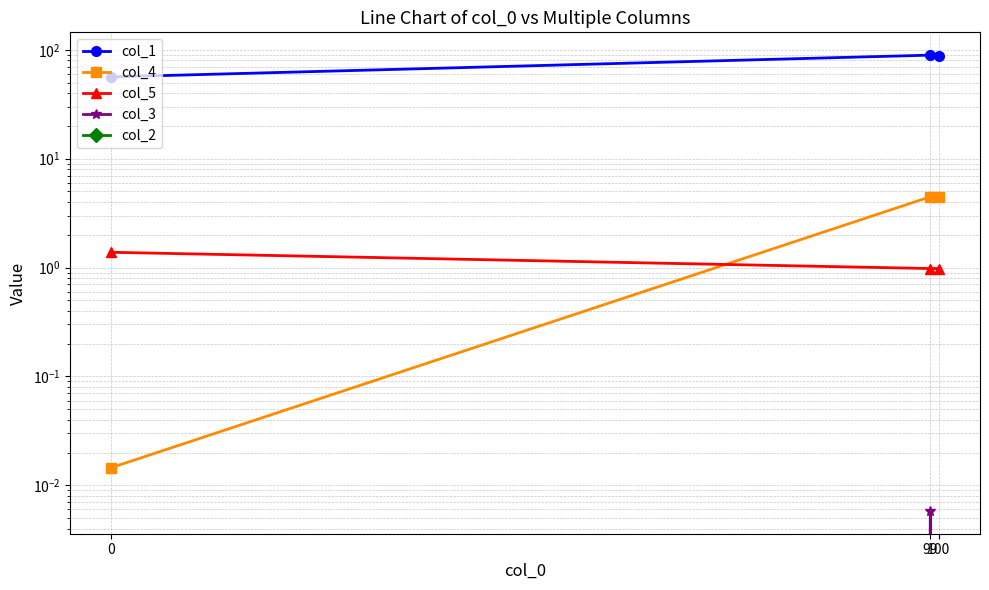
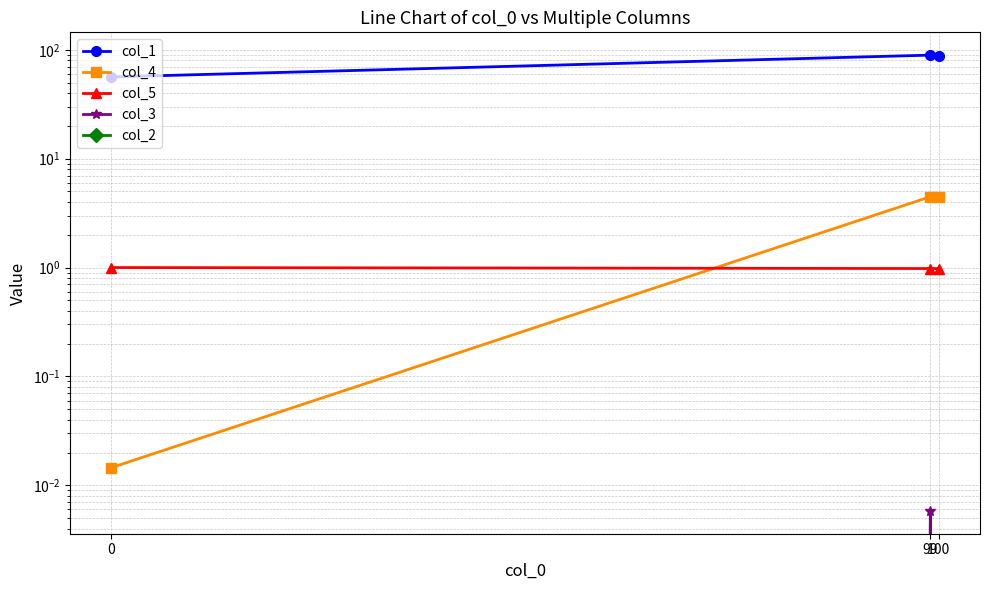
  {
    "col_4": {
      "0": 0.015
    },
    "col_5": {
-     "0": 1.4
+     "0": 1.0
    }
  }
